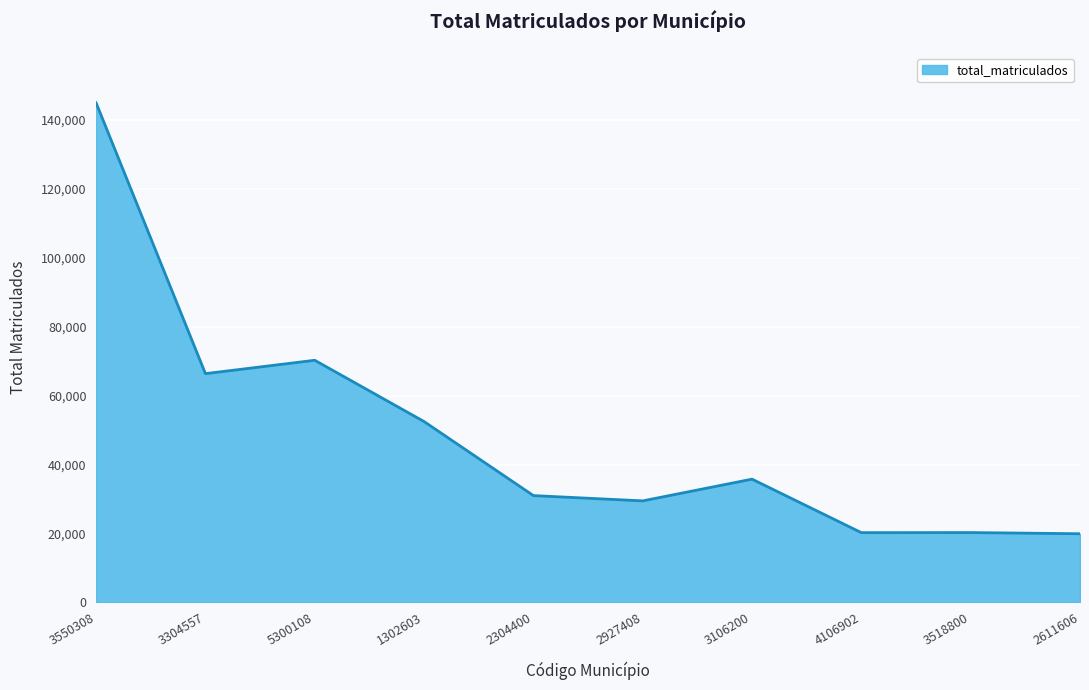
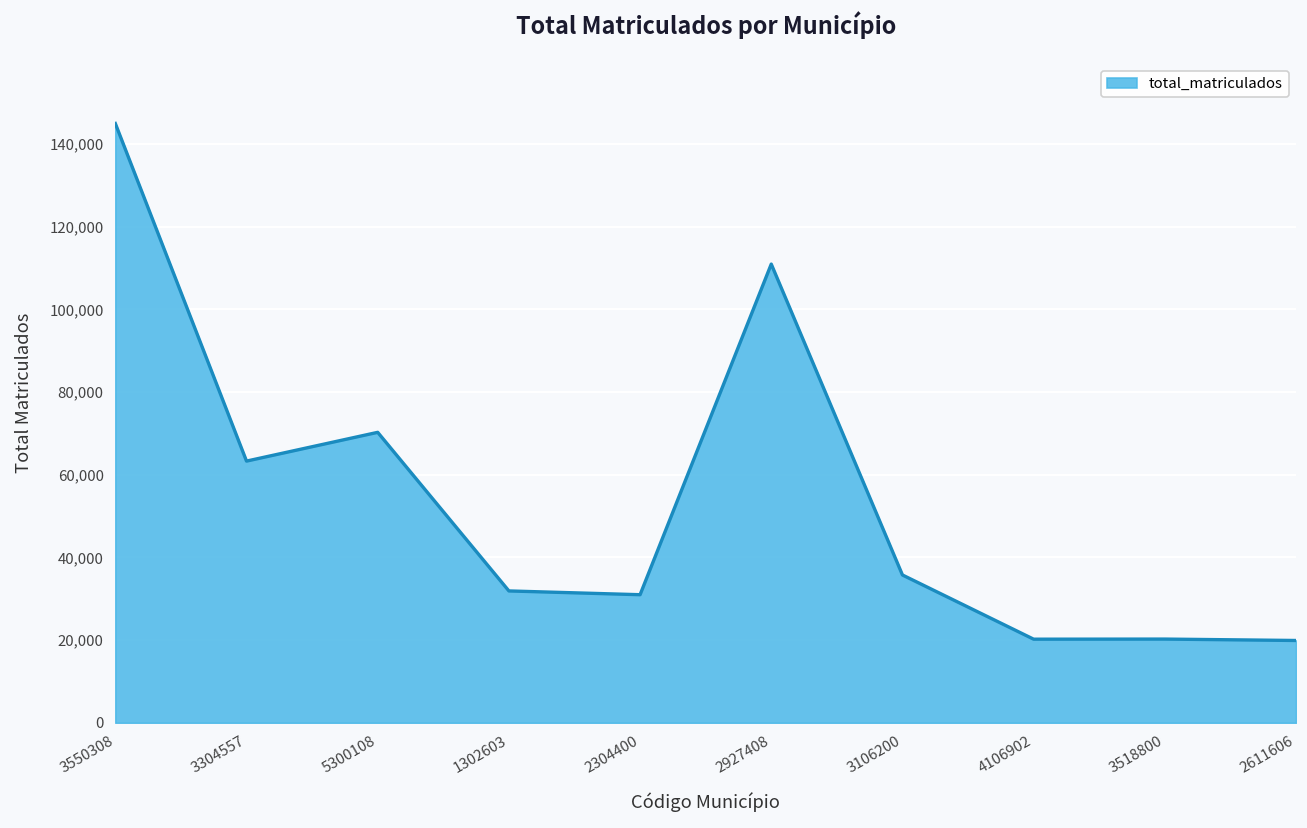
  {
    "3550308": "145,000",
-   "3304557": "66,000",
+   "3304557": "63,000",
    "5300108": "70,000",
-   "1302603": "52,000",
+   "1302603": "32,000",
    "2304400": "31,000",
-   "2927408": "29,000",
+   "2927408": "111,000",
    "3106200": "36,000",
    "4106902": "20,000",
    "3518800": "20,000",
    "2611606": "20,000"
  }
